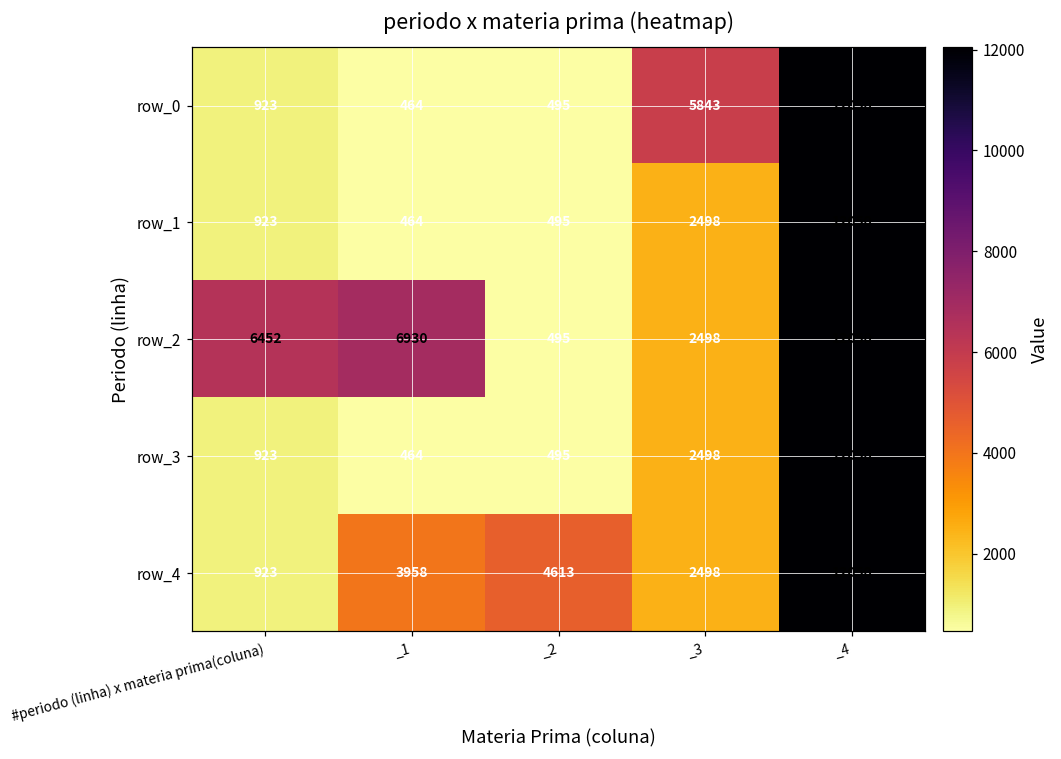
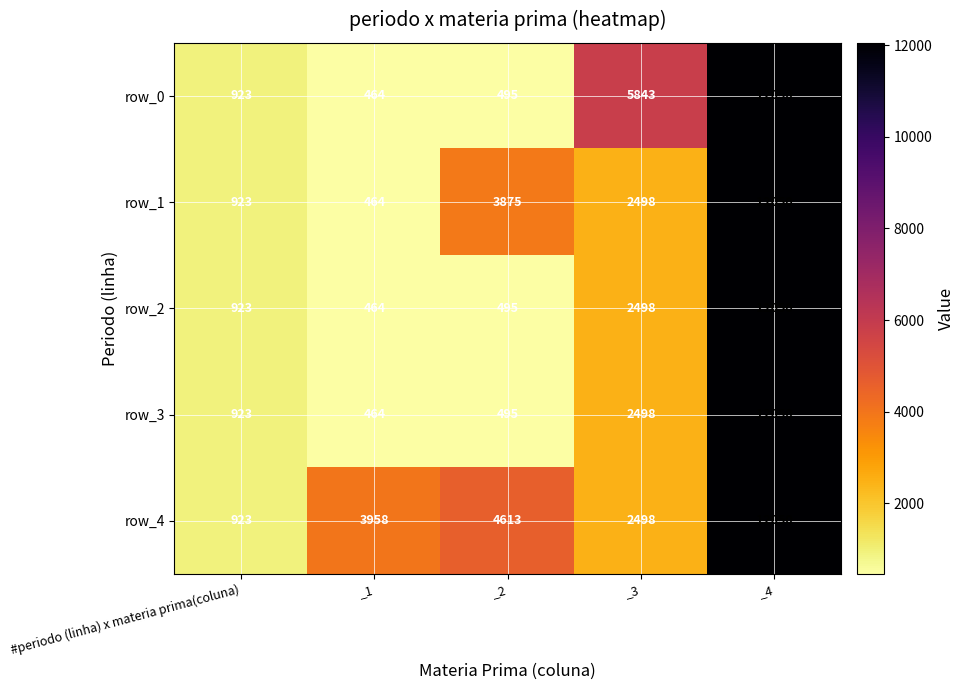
  {
    "row_0": {
      "#periodo (linha) x materia prima(coluna)": 923,
      "_1": 464,
      "_2": 495,
      "_3": 5843
    },
    "row_1": {
      "#periodo (linha) x materia prima(coluna)": 923,
      "_1": 464,
-     "_2": 495,
+     "_2": 3875,
      "_3": 2498
    },
    "row_2": {
-     "#periodo (linha) x materia prima(coluna)": 6452,
-     "_1": 6930,
+     "#periodo (linha) x materia prima(coluna)": 923,
+     "_1": 464,
      "_2": 495,
      "_3": 2498
    },
    "row_3": {
      "#periodo (linha) x materia prima(coluna)": 923,
      "_1": 464,
      "_2": 495,
      "_3": 2498
    },
    "row_4": {
      "#periodo (linha) x materia prima(coluna)": 923,
      "_1": 3958,
      "_2": 4613,
      "_3": 2498
    }
  }
